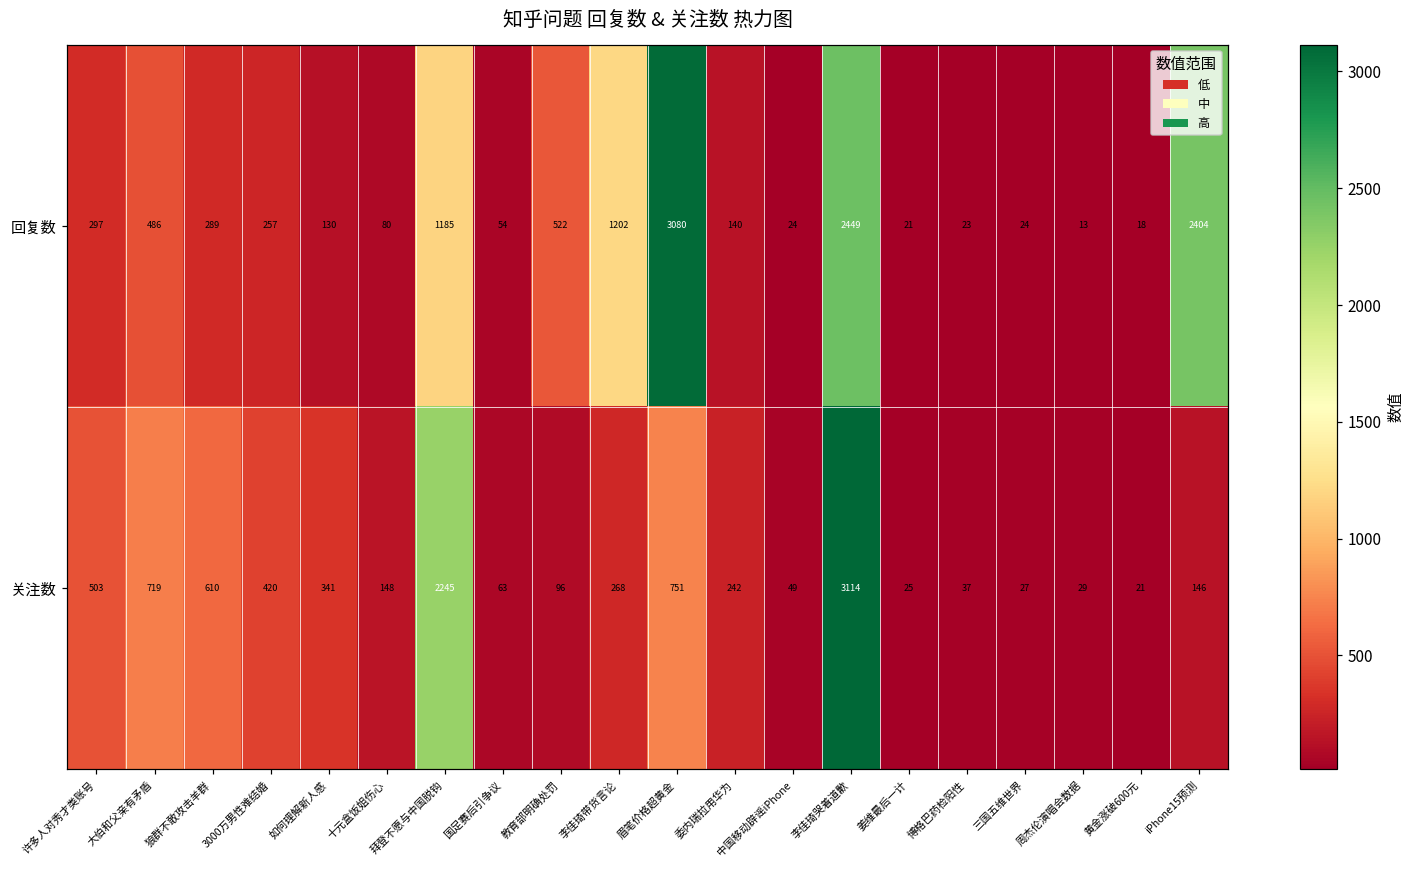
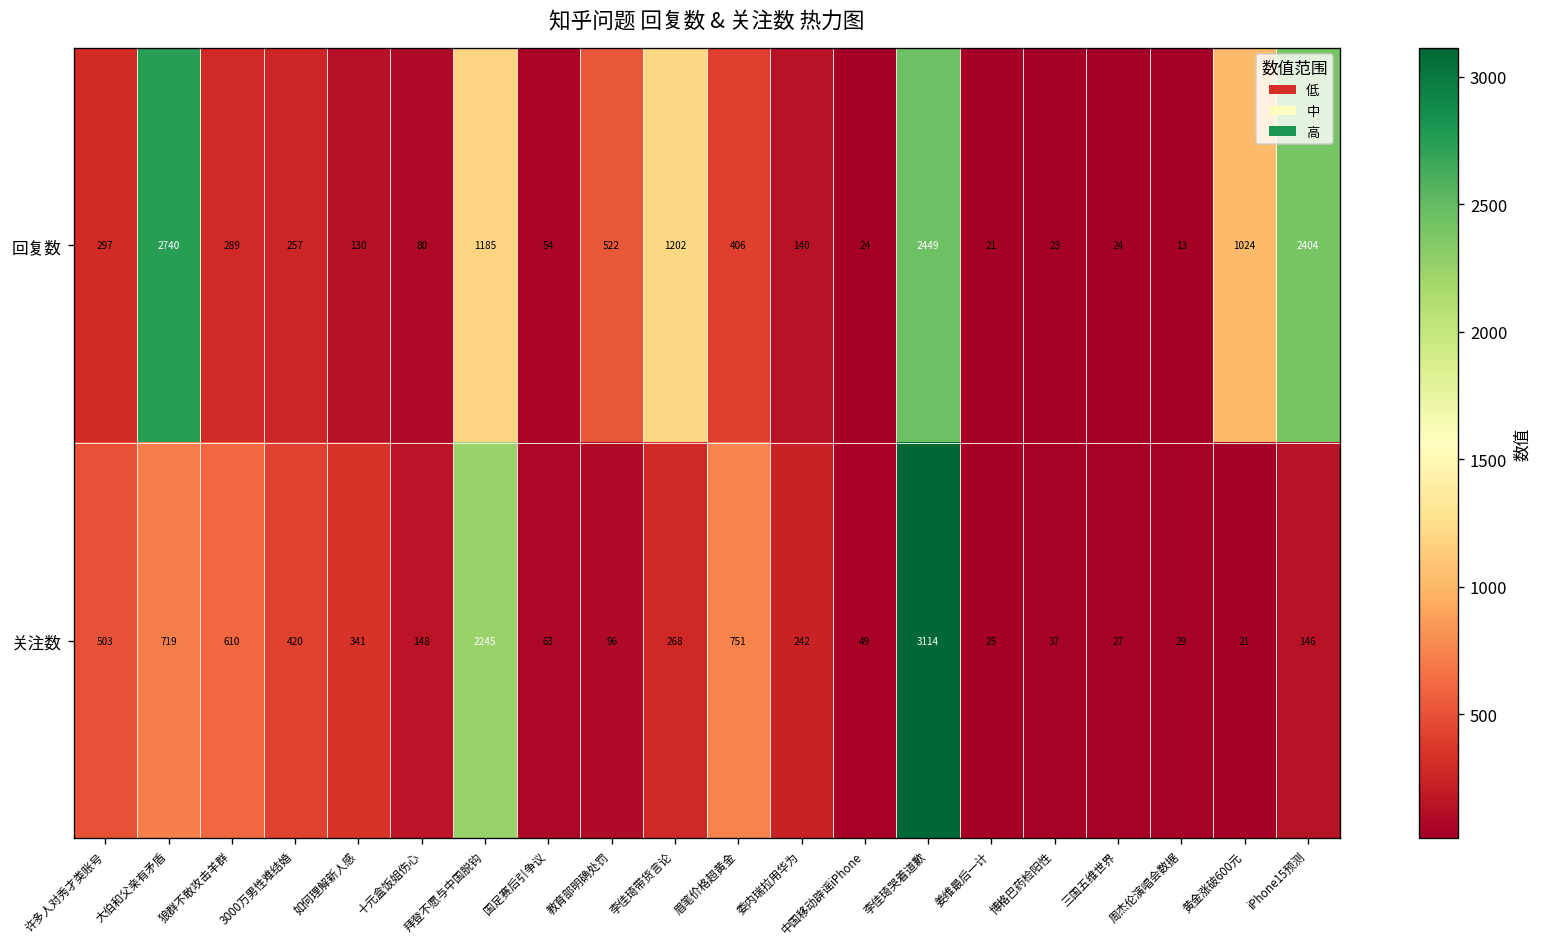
  {
    "回复数": {
      "许多人对秀才类账号": 297,
-     "大伯和父亲有矛盾": 486,
+     "大伯和父亲有矛盾": 2740,
      "狼群不敢攻击羊群": 289,
      "3000万男性难结婚": 257,
      "如何理解新人感": 130,
      "十元盒饭姐伤心": 80,
      "拜登不愿与中国脱钩": 1185,
      "国足赛后引争议": 54,
      "教育部明确处罚": 522,
      "李佳琦带货言论": 1202,
-     "眉笔价格超黄金": 3080,
+     "眉笔价格超黄金": 406,
      "委内瑞拉用华为": 140,
      "中国移动辟谣iPhone": 24,
      "李佳琦哭着道歉": 2449,
      "姜维最后一计": 21,
      "博格巴药检阳性": 23,
      "三国五维世界": 24,
      "周杰伦演唱会数据": 13,
-     "黄金涨破600元": 18,
+     "黄金涨破600元": 1024,
      "iPhone15预测": 2404
    },
    "关注数": {
      "许多人对秀才类账号": 503,
      "大伯和父亲有矛盾": 719,
      "狼群不敢攻击羊群": 610,
      "3000万男性难结婚": 420,
      "如何理解新人感": 341,
      "十元盒饭姐伤心": 148,
      "拜登不愿与中国脱钩": 2245,
      "国足赛后引争议": 63,
      "教育部明确处罚": 96,
      "李佳琦带货言论": 268,
      "眉笔价格超黄金": 751,
      "委内瑞拉用华为": 242,
      "中国移动辟谣iPhone": 49,
      "李佳琦哭着道歉": 3114,
      "姜维最后一计": 25,
      "博格巴药检阳性": 37,
      "三国五维世界": 27,
      "周杰伦演唱会数据": 29,
      "黄金涨破600元": 21,
      "iPhone15预测": 146
    }
  }
